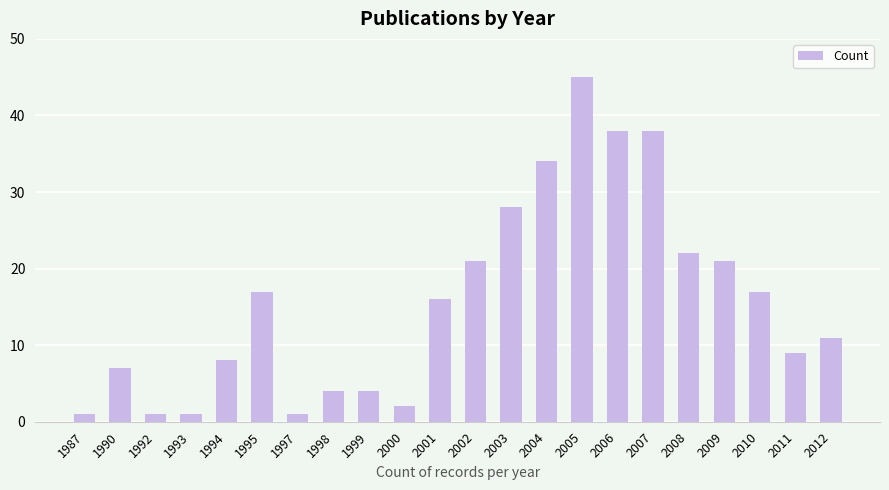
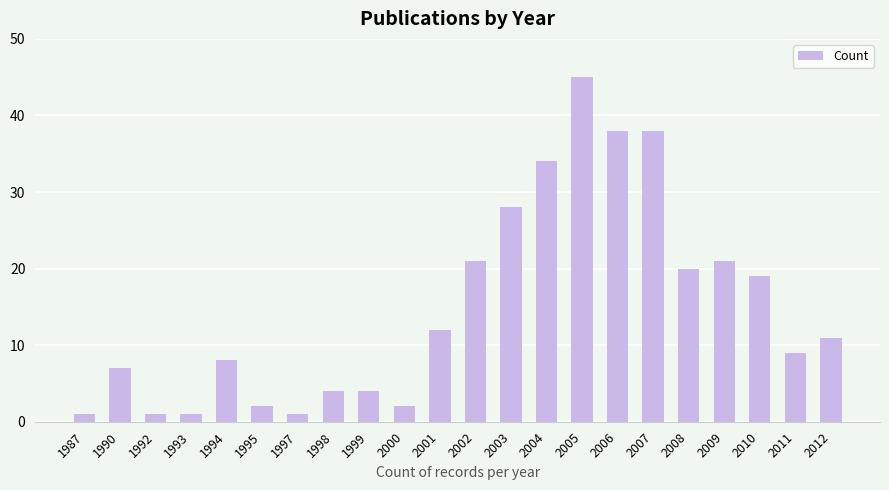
  {
    "1987": 1,
    "1990": 7,
    "1992": 1,
    "1993": 1,
    "1994": 8,
-   "1995": 17,
+   "1995": 2,
    "1997": 1,
    "1998": 4,
    "1999": 4,
    "2000": 2,
-   "2001": 16,
+   "2001": 12,
    "2002": 21,
    "2003": 28,
    "2004": 34,
    "2005": 45,
    "2006": 38,
    "2007": 38,
-   "2008": 22,
+   "2008": 20,
    "2009": 21,
-   "2010": 17,
+   "2010": 19,
    "2011": 9,
    "2012": 11
  }
